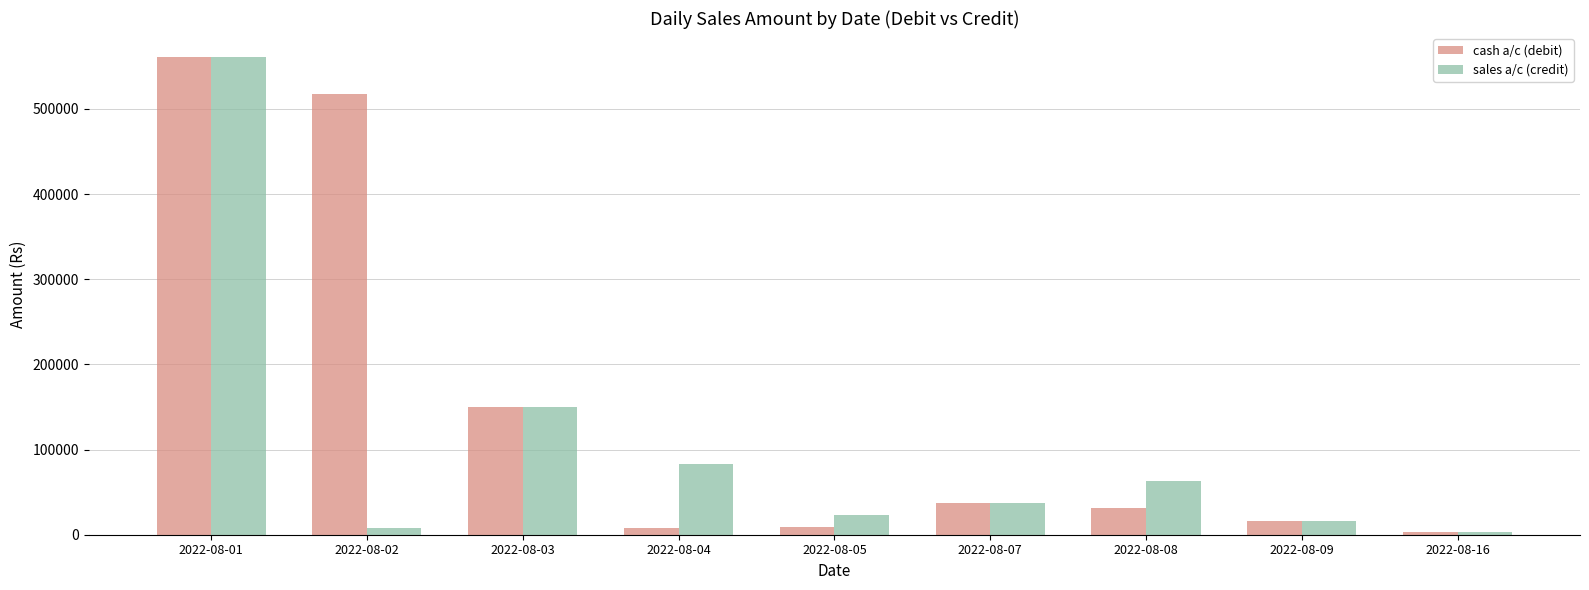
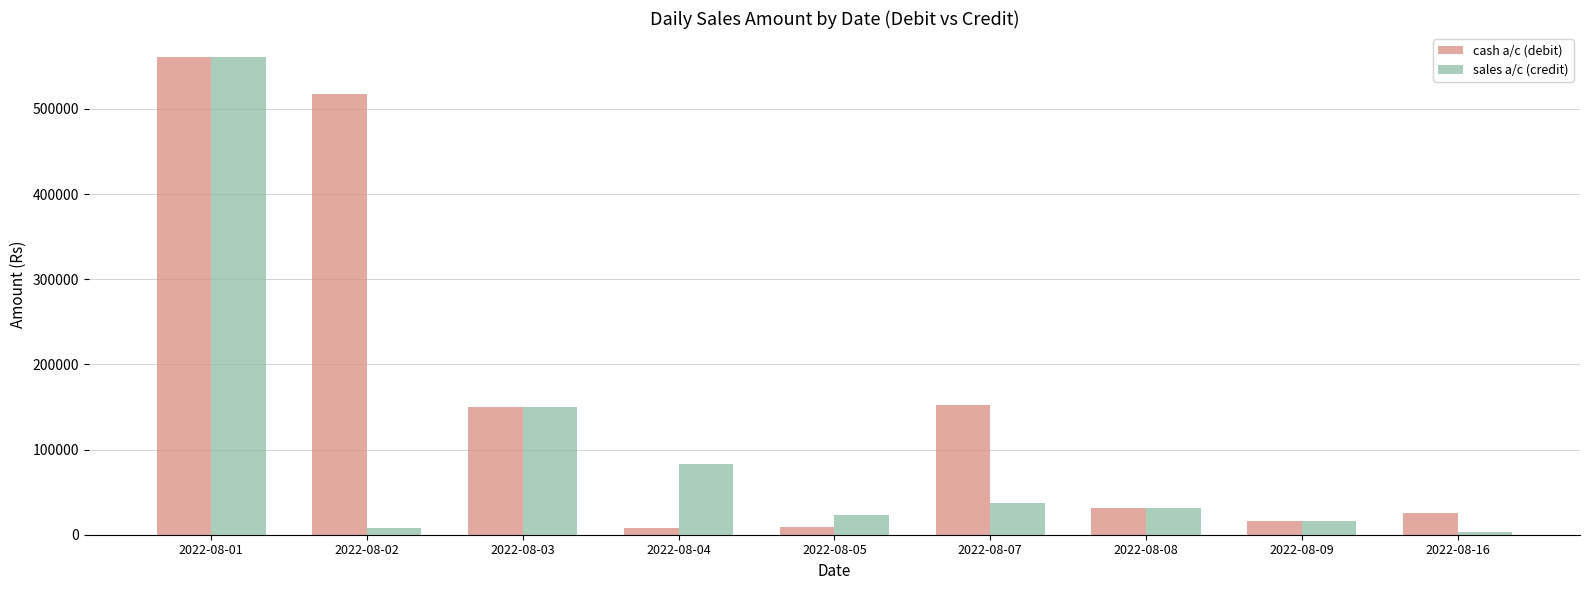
  {
    "cash a/c (debit)": {
      "2022-08-01": 560000,
      "2022-08-02": 520000,
      "2022-08-03": 150000,
      "2022-08-04": 10000,
      "2022-08-05": 10000,
-     "2022-08-07": 40000,
+     "2022-08-07": 150000,
      "2022-08-08": 30000,
      "2022-08-09": 20000,
-     "2022-08-16": 0
+     "2022-08-16": 30000
    },
    "sales a/c (credit)": {
      "2022-08-01": 560000,
      "2022-08-02": 10000,
      "2022-08-03": 150000,
      "2022-08-04": 80000,
      "2022-08-05": 20000,
      "2022-08-07": 40000,
-     "2022-08-08": 60000,
+     "2022-08-08": 30000,
      "2022-08-09": 20000,
      "2022-08-16": 0
    }
  }
